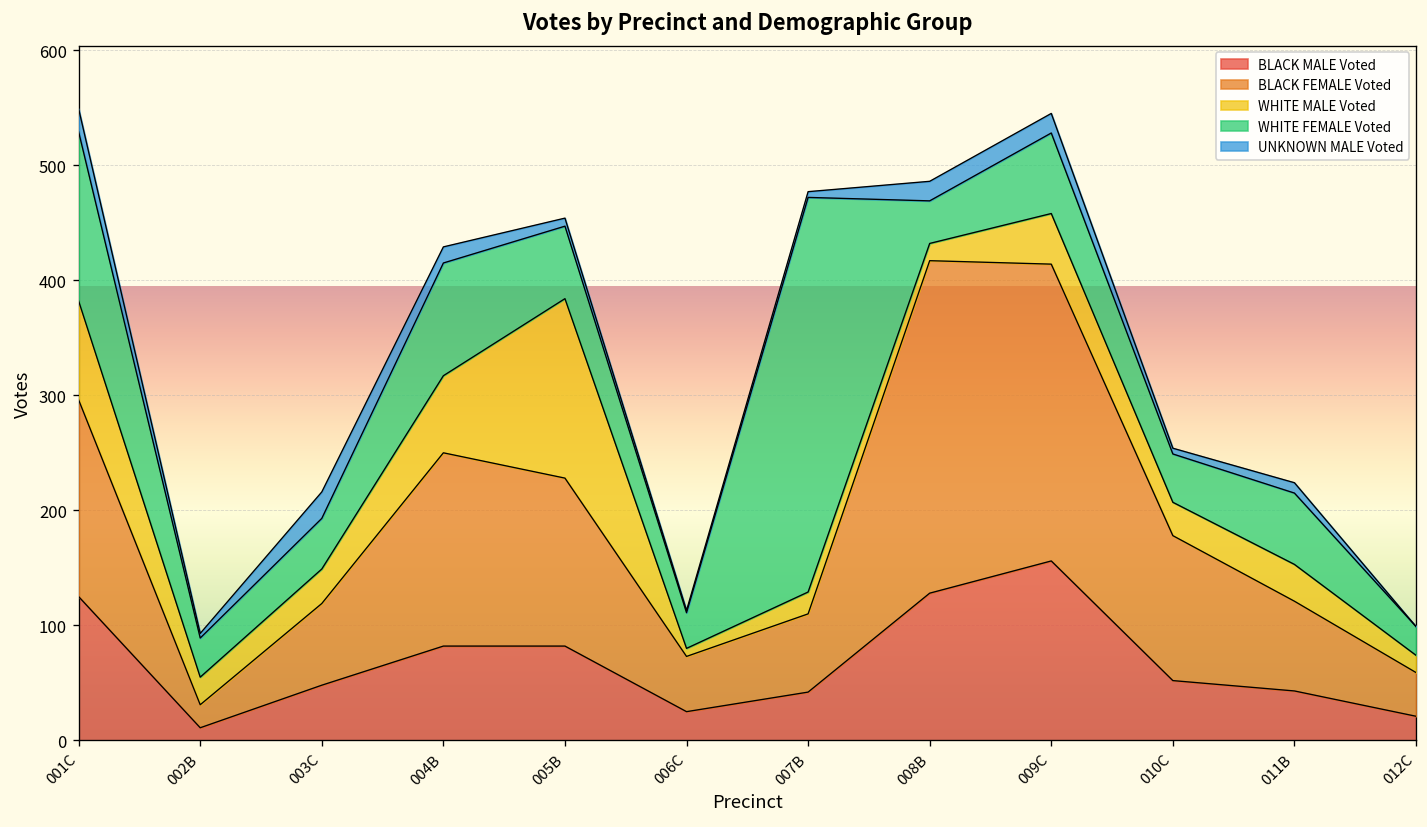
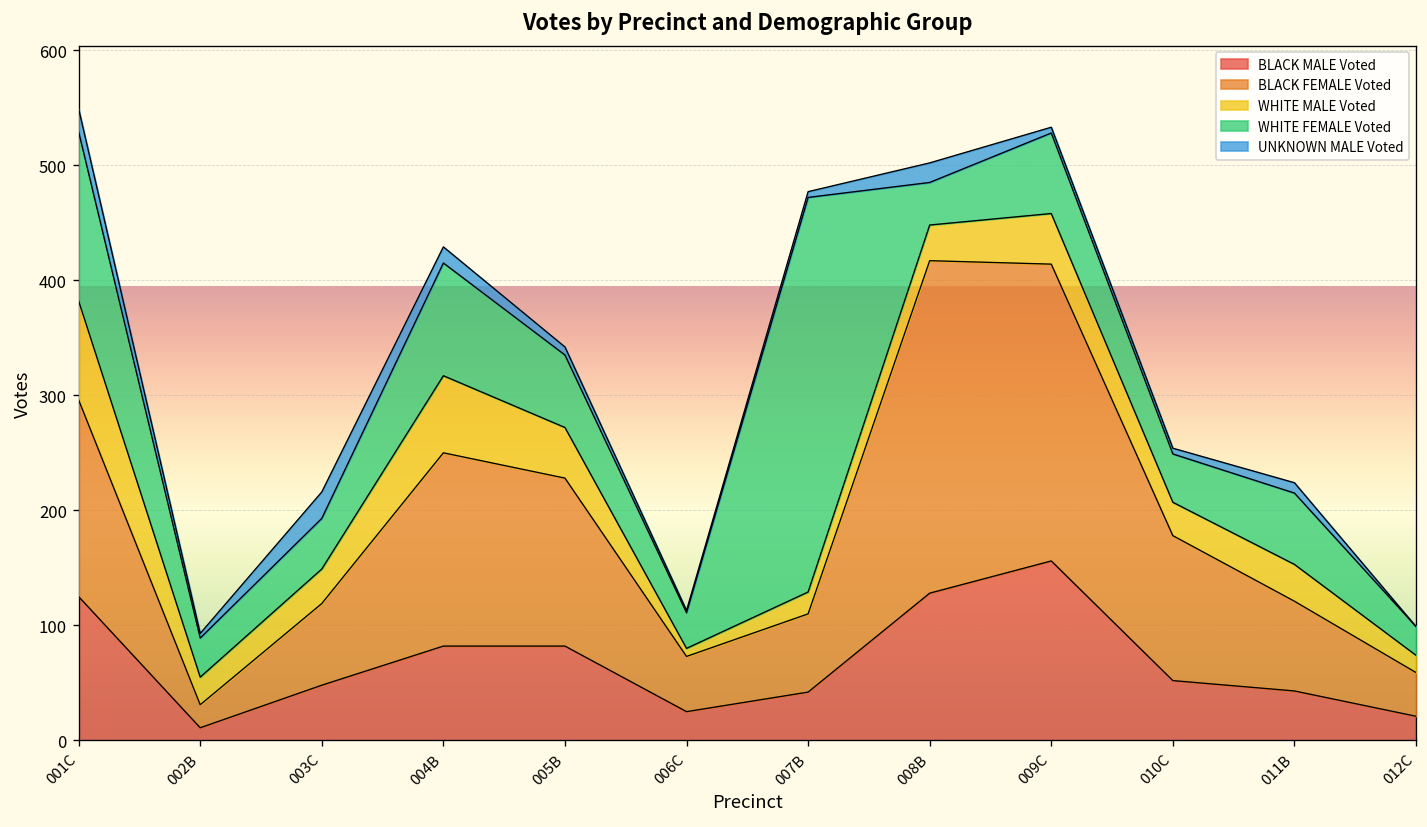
  {
    "WHITE MALE Voted": {
      "001C": 90,
      "002B": 20,
      "003C": 30,
      "004B": 70,
-     "005B": 160,
+     "005B": 40,
      "006C": 10,
      "007B": 20,
-     "008B": 20,
+     "008B": 30,
      "009C": 40,
      "010C": 30,
      "011B": 30,
      "012C": 20
    },
    "WHITE FEMALE Voted": {
      "001C": 150,
      "002B": 30,
      "003C": 40,
      "004B": 100,
      "005B": 60,
      "007B": 340,
      "008B": 40,
      "009C": 70,
      "010C": 40,
      "011B": 60
    },
    "UNKNOWN MALE Voted": {
      "001C": 20,
      "002B": 0,
      "003C": 20,
      "004B": 10,
      "005B": 10,
      "007B": 10,
      "008B": 20,
-     "009C": 20,
+     "009C": 10,
      "010C": 10,
      "011B": 10
    }
  }
